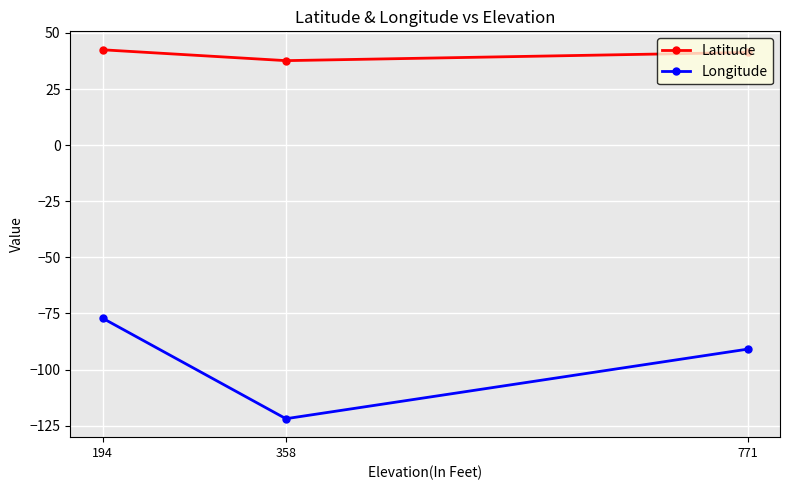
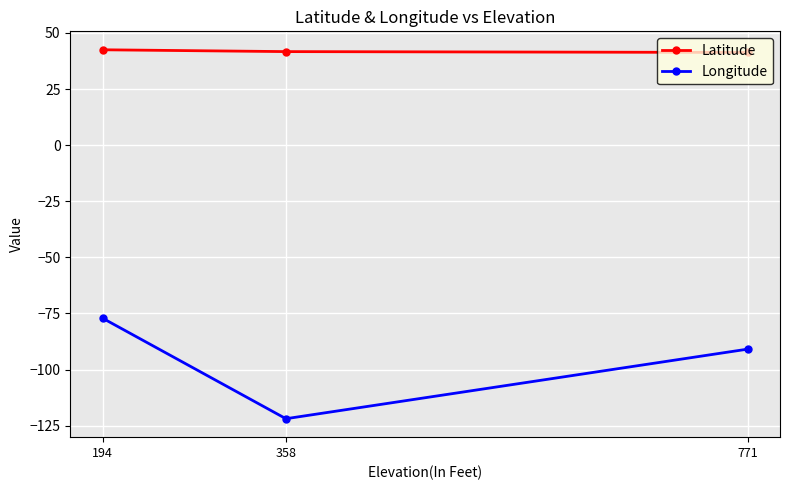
  {
    "Latitude": {
      "194": 42,
-     "358": 38
+     "358": 42
    },
    "Longitude": {
      "194": -77,
      "358": -122,
      "771": -91
    }
  }
